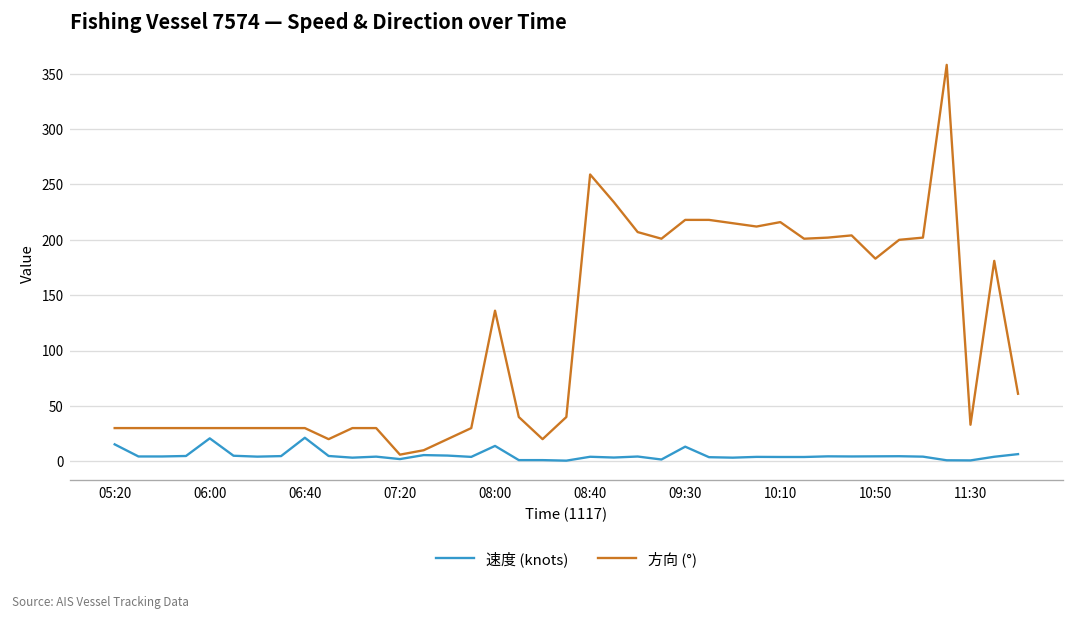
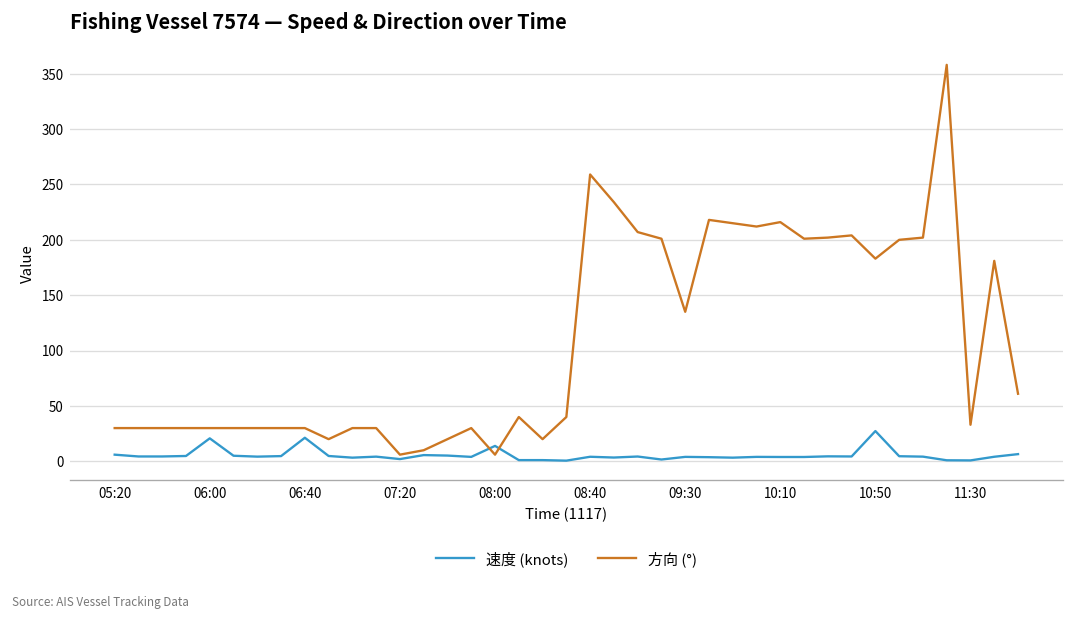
  {
    "速度 (knots)": {
-     "05:20": 20,
+     "05:20": 10,
      "06:00": 20,
      "06:40": 20,
      "07:20": 0,
      "08:00": 10,
      "08:40": 0,
-     "09:30": 10,
+     "09:30": 0,
      "10:10": 0,
-     "10:50": 0,
+     "10:50": 30,
      "11:30": 0
    },
    "方向 (°)": {
      "05:20": 30,
      "06:00": 30,
      "06:40": 30,
      "07:20": 10,
-     "08:00": 140,
+     "08:00": 10,
      "08:40": 260,
-     "09:30": 220,
+     "09:30": 140,
      "10:10": 220,
      "10:50": 180,
      "11:30": 30
    }
  }
